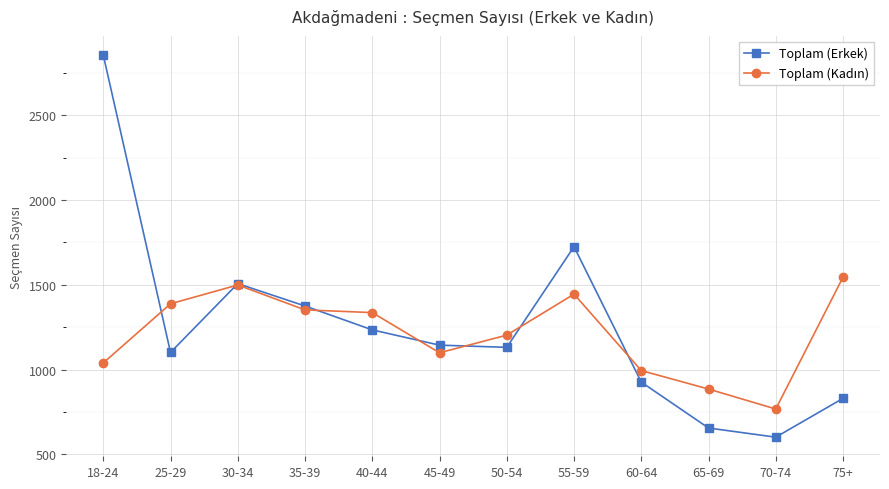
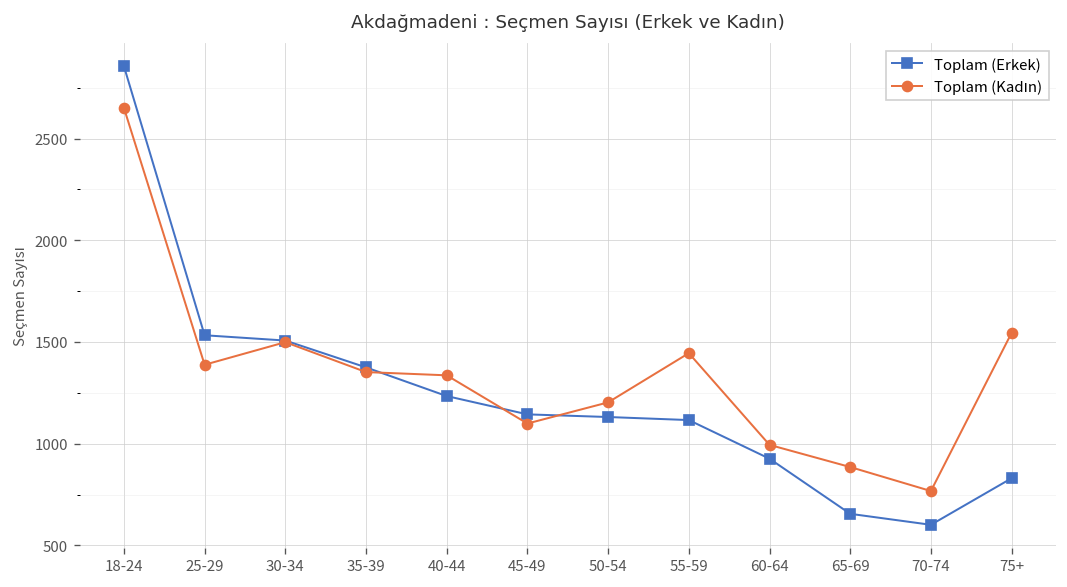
  {
    "Toplam (Erkek)": {
      "18-24": 2860,
-     "25-29": 1100,
+     "25-29": 1530,
      "35-39": 1380,
      "40-44": 1230,
      "45-49": 1140,
      "50-54": 1130,
-     "55-59": 1730,
+     "55-59": 1120,
      "60-64": 930,
      "65-69": 660,
      "70-74": 600,
      "75+": 830
    },
    "Toplam (Kadın)": {
-     "18-24": 1040,
+     "18-24": 2650,
      "25-29": 1390,
      "35-39": 1350,
      "40-44": 1340,
      "45-49": 1100,
      "50-54": 1200,
      "55-59": 1450,
      "60-64": 990,
      "65-69": 890,
      "70-74": 770,
      "75+": 1550
    }
  }
